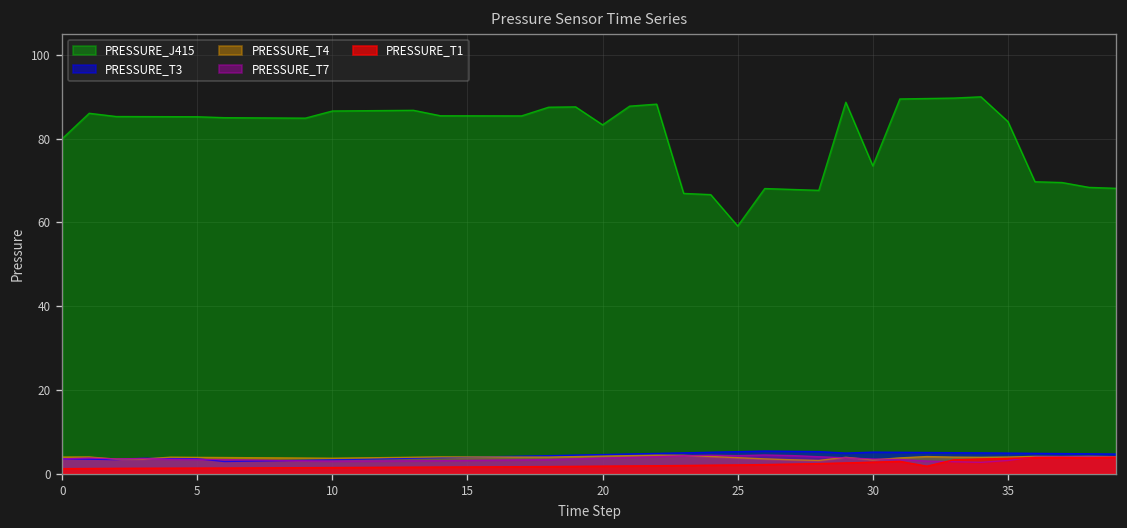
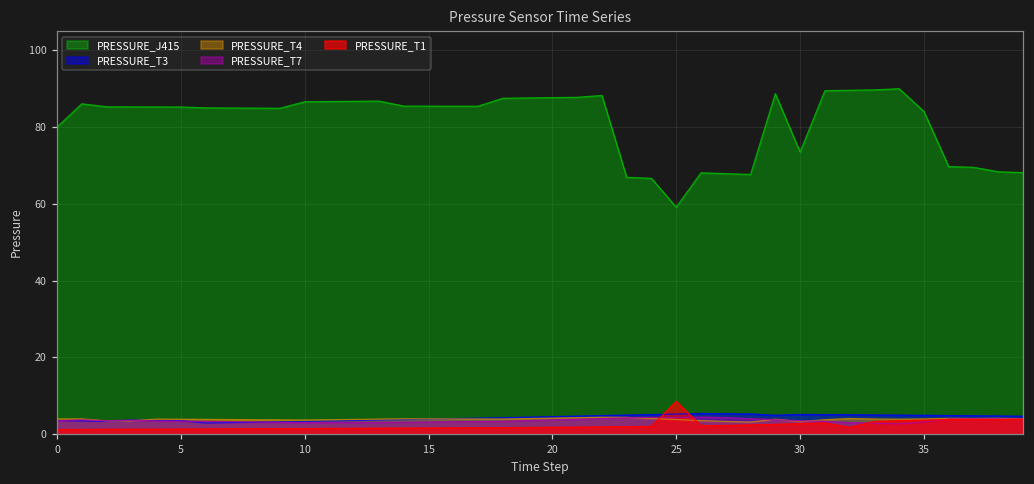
  {
    "PRESSURE_J415": {
      "0": 80,
      "5": 85,
      "10": 87,
      "15": 85,
-     "20": 83,
+     "20": 88,
      "25": 59,
      "30": 74,
      "35": 84
    },
    "PRESSURE_T3": {
      "25": 5,
      "30": 5,
      "35": 5
    },
    "PRESSURE_T7": {
      "15": 3
    },
    "PRESSURE_T1": {
      "0": 1,
      "5": 1,
      "10": 1,
      "15": 2,
      "20": 2,
-     "25": 2
+     "25": 9
    }
  }
